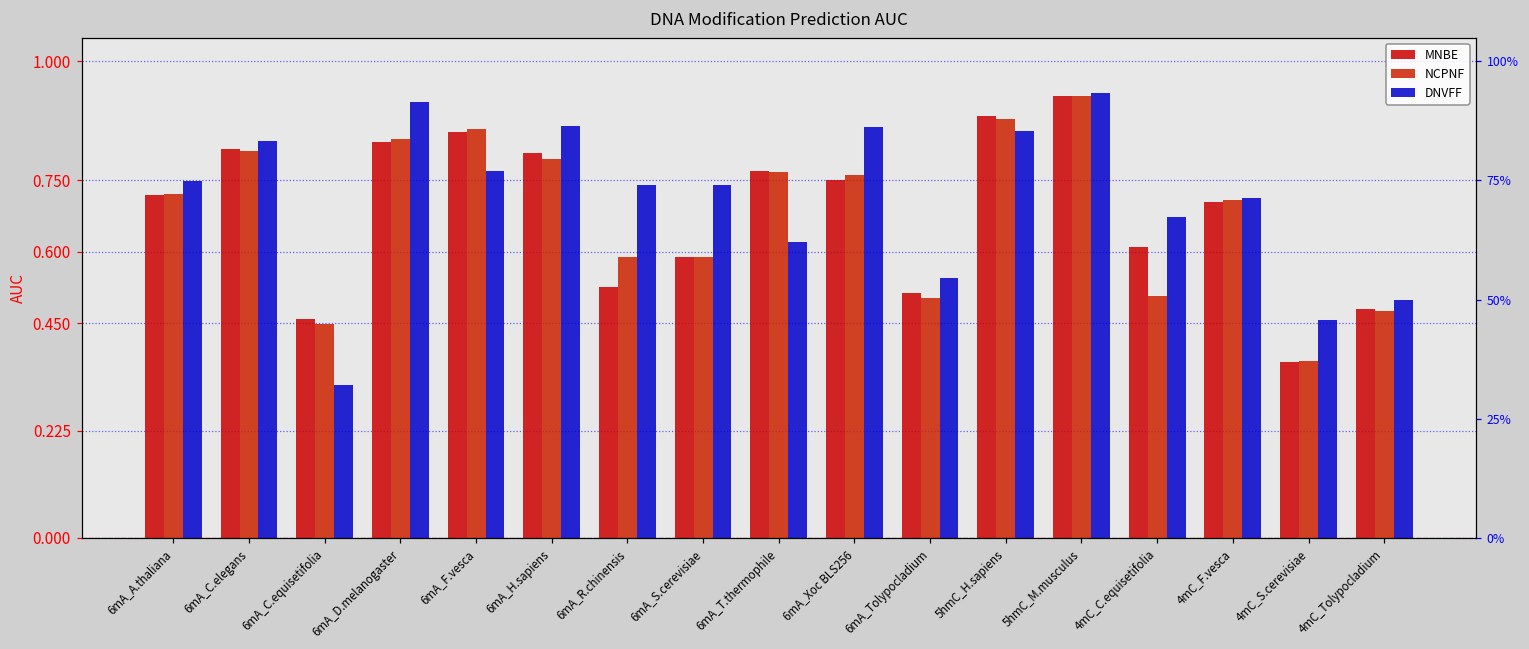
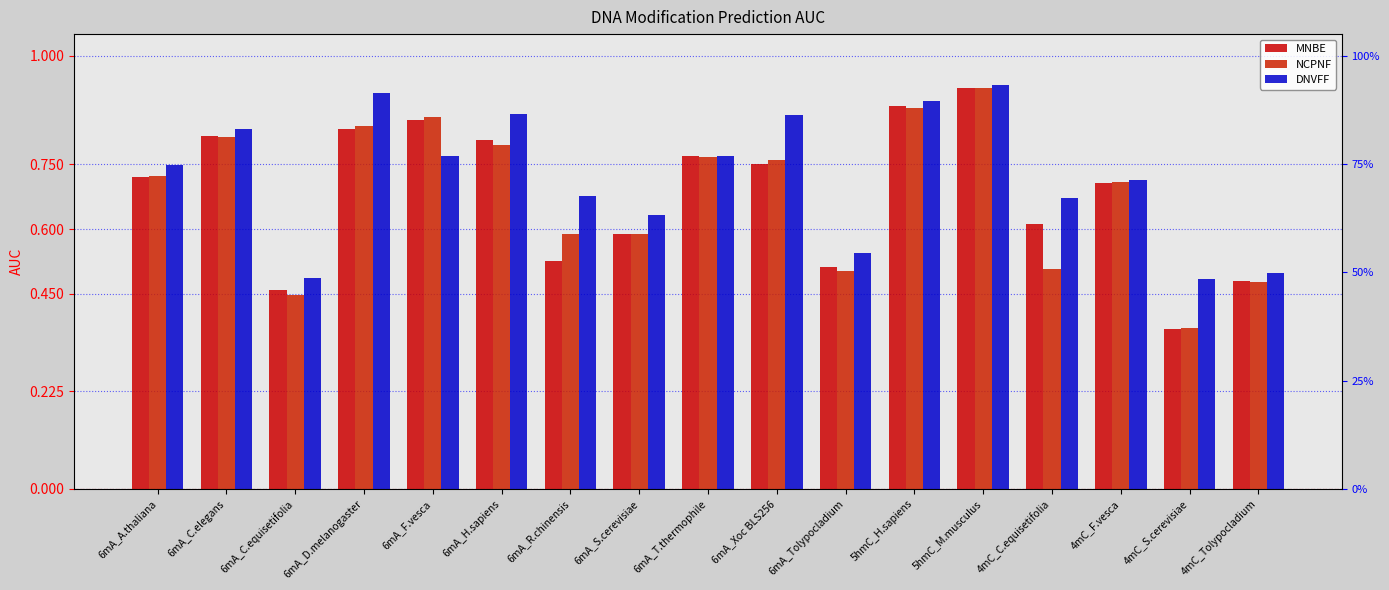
  {
    "DNVFF": {
      "6mA_A.thaliana": 0.75,
      "6mA_C.elegans": 0.83,
-     "6mA_C.equisetifolia": 0.32,
+     "6mA_C.equisetifolia": 0.49,
      "6mA_D.melanogaster": 0.91,
      "6mA_F.vesca": 0.77,
      "6mA_H.sapiens": 0.87,
-     "6mA_R.chinensis": 0.74,
-     "6mA_S.cerevisiae": 0.74,
-     "6mA_T.thermophile": 0.62,
+     "6mA_R.chinensis": 0.68,
+     "6mA_S.cerevisiae": 0.63,
+     "6mA_T.thermophile": 0.77,
      "6mA_Xoc BLS256": 0.86,
      "6mA_Tolypocladium": 0.54,
-     "5hmC_H.sapiens": 0.85,
+     "5hmC_H.sapiens": 0.90,
      "5hmC_M.musculus": 0.93,
      "4mC_C.equisetifolia": 0.67,
      "4mC_F.vesca": 0.71,
-     "4mC_S.cerevisiae": 0.46,
+     "4mC_S.cerevisiae": 0.49,
      "4mC_Tolypocladium": 0.50
    }
  }
